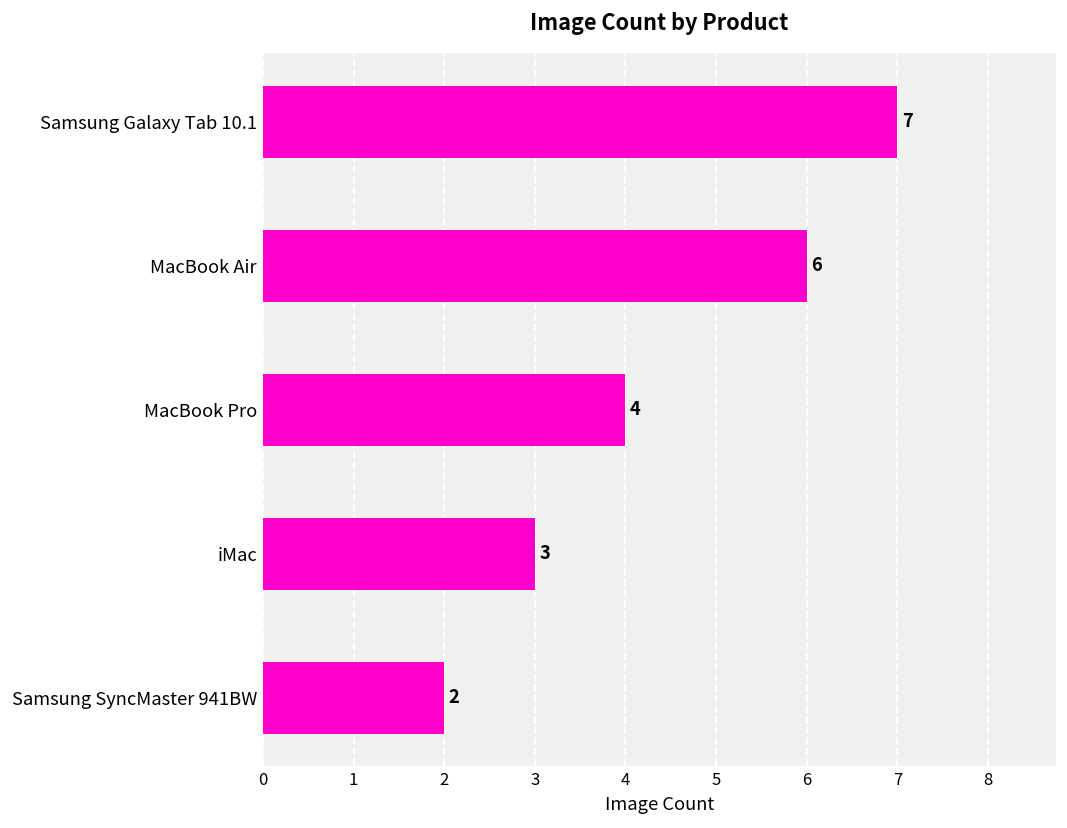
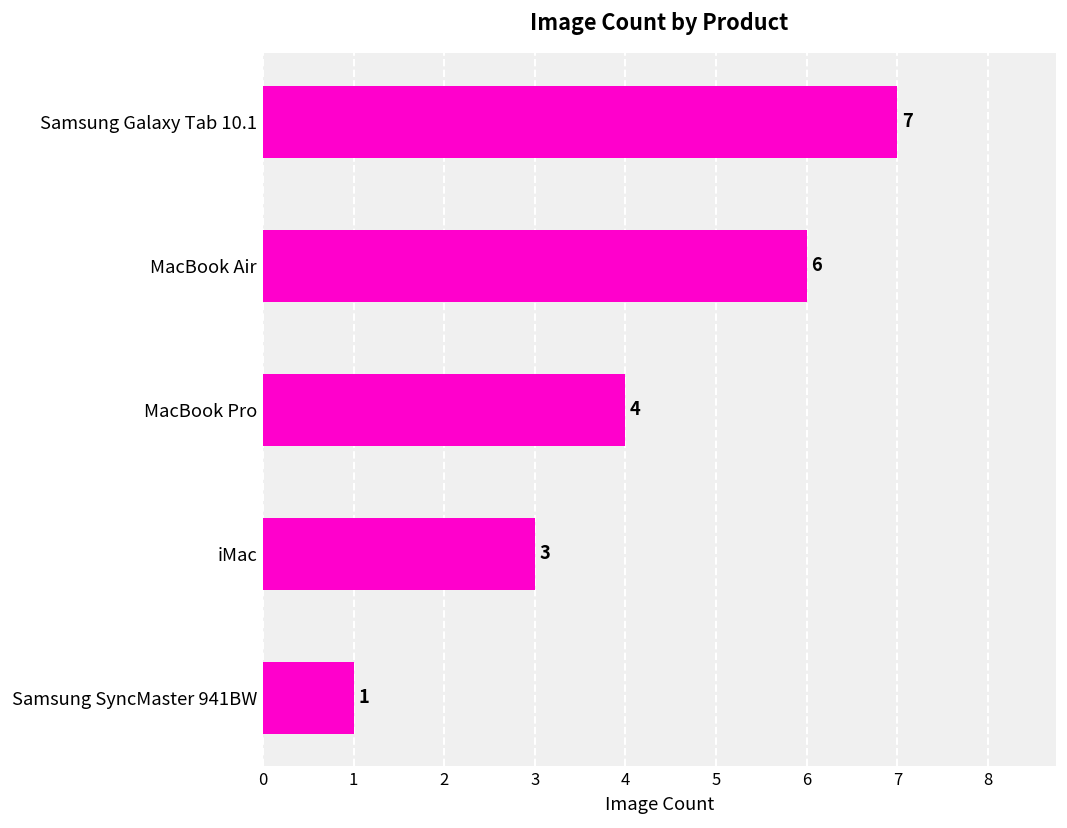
  {
    "Samsung Galaxy Tab 10.1": 7,
    "MacBook Air": 6,
    "MacBook Pro": 4,
    "iMac": 3,
-   "Samsung SyncMaster 941BW": 2
+   "Samsung SyncMaster 941BW": 1
  }
